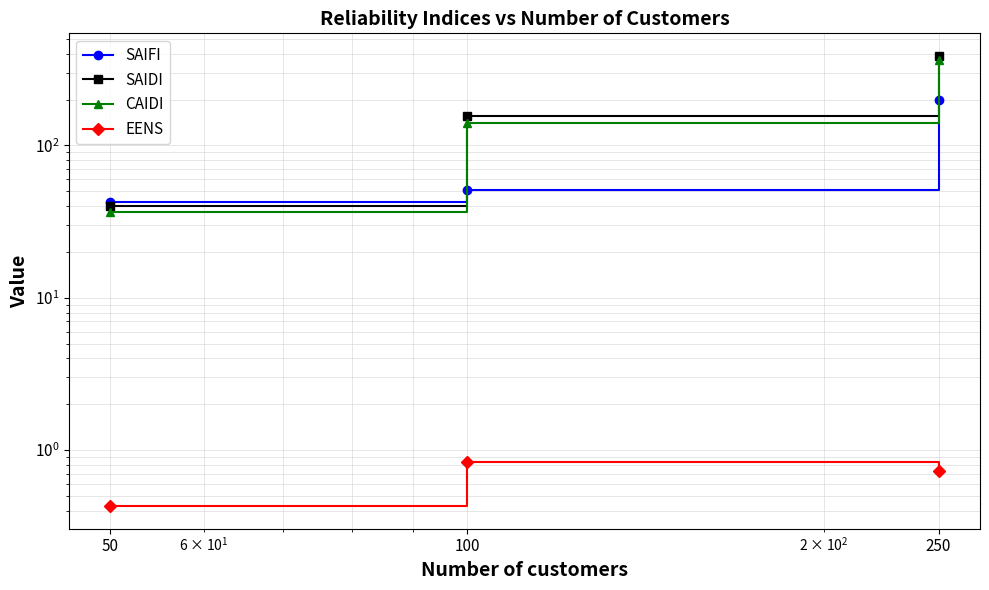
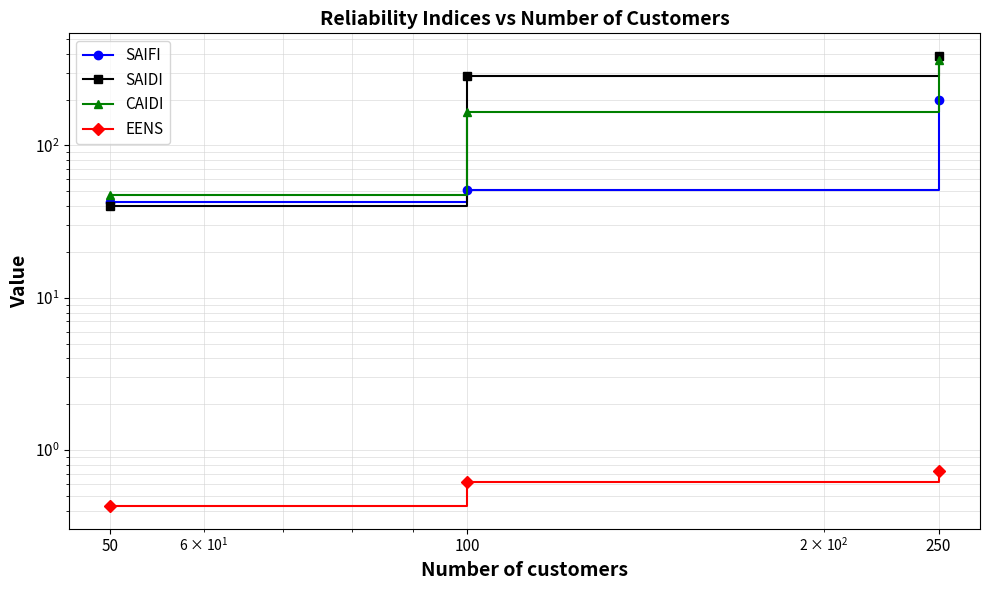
  {
    "SAIFI": {
      "50": 43,
      "100": 51,
      "250": 200
    },
    "SAIDI": {
      "50": 40,
-     "100": 160,
+     "100": 280,
      "250": 390
    },
    "CAIDI": {
-     "50": 36,
-     "100": 140,
+     "50": 47,
+     "100": 170,
      "250": 360
    },
    "EENS": {
      "50": 0.43,
-     "100": 0.8,
+     "100": 0.62,
      "250": 0.7
    }
  }
